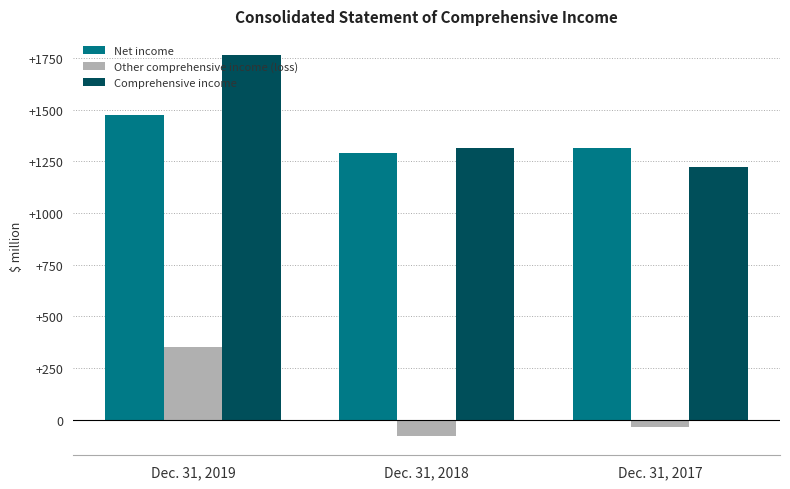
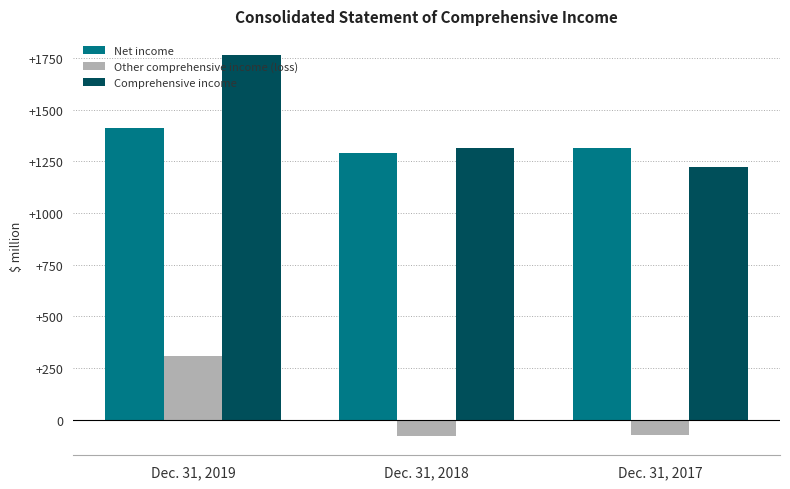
  {
    "Net income": {
-     "Dec. 31, 2019": "+1470",
+     "Dec. 31, 2019": "+1410",
      "Dec. 31, 2018": "+1290",
      "Dec. 31, 2017": "+1310"
    },
    "Other comprehensive income (loss)": {
-     "Dec. 31, 2019": "+350",
+     "Dec. 31, 2019": "+310",
      "Dec. 31, 2018": "+-80",
-     "Dec. 31, 2017": "+-30"
+     "Dec. 31, 2017": "+-70"
    },
    "Comprehensive income": {
      "Dec. 31, 2019": "+1760",
      "Dec. 31, 2018": "+1310",
      "Dec. 31, 2017": "+1220"
    }
  }
